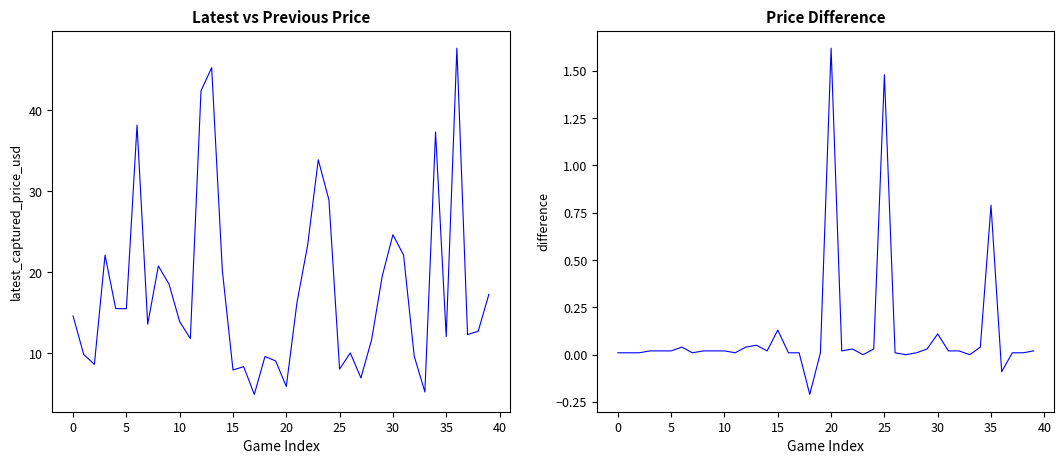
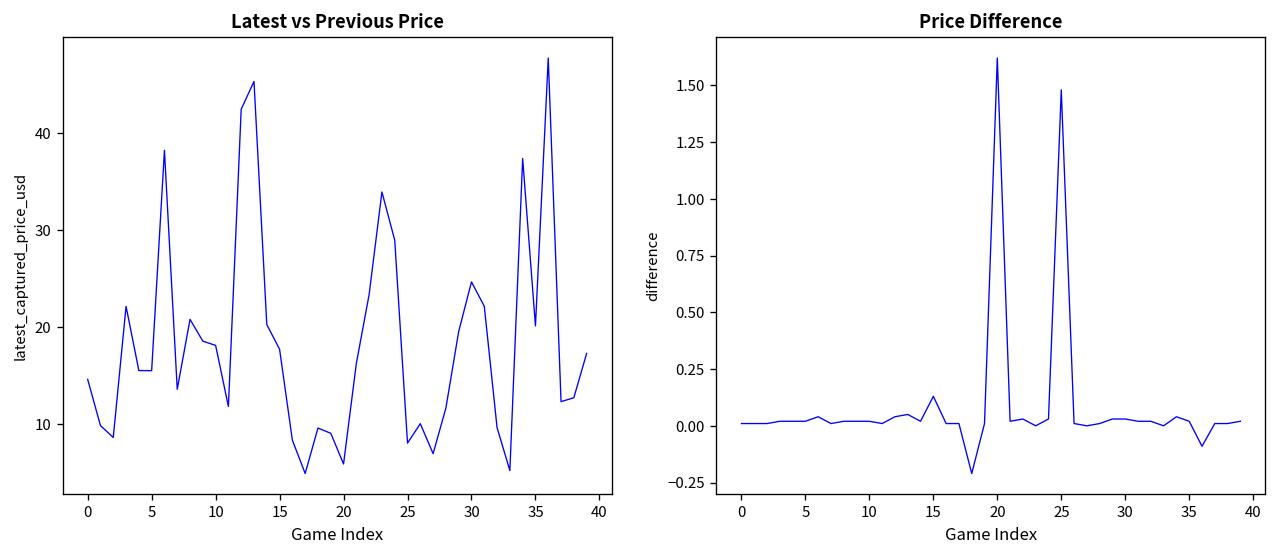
  {
    "Latest vs Previous Price": {
      "0": 15,
      "5": 16,
-     "10": 14,
-     "15": 8,
+     "10": 18,
+     "15": 18,
      "20": 6,
      "25": 8,
      "30": 25,
-     "35": 12
+     "35": 20
    },
    "Price Difference": {
      "0": 0.01,
      "5": 0.02,
      "10": 0.02,
      "15": 0.13,
      "20": 1.62,
      "25": 1.48,
-     "30": 0.11,
-     "35": 0.79
+     "30": 0.03,
+     "35": 0.02
    }
  }
